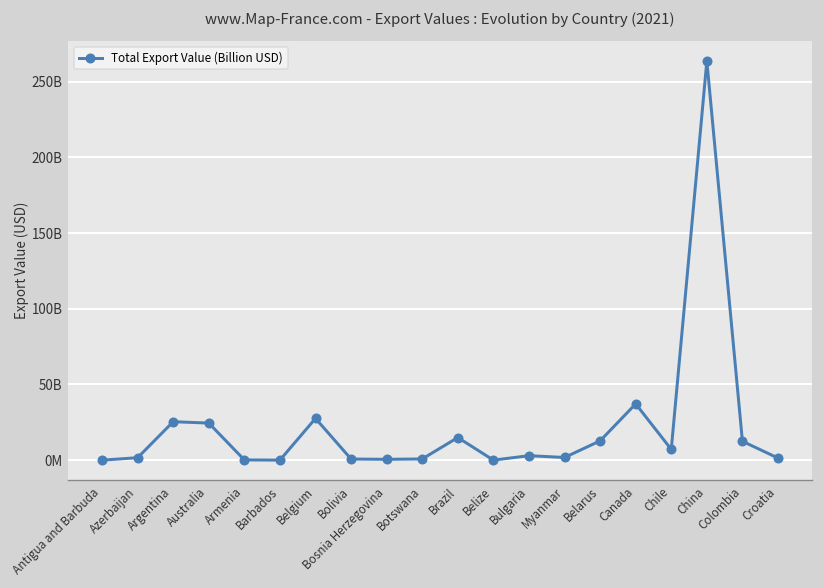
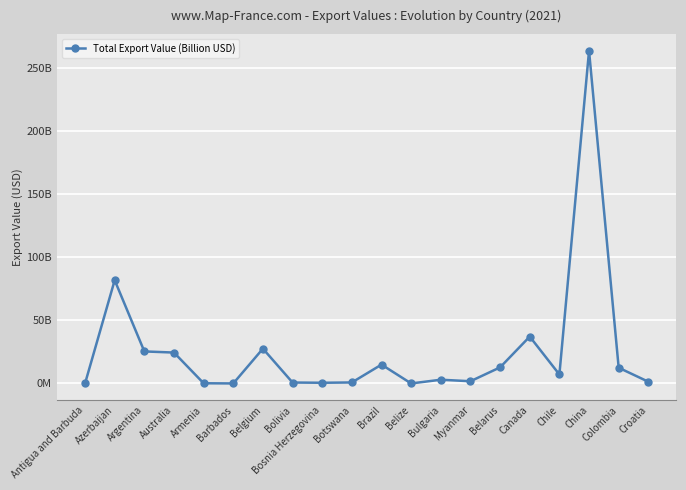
  {
    "Antigua and Barbuda": 0,
-   "Azerbaijan": 2000000000,
+   "Azerbaijan": 82000000000,
    "Argentina": 25000000000,
    "Australia": 24000000000,
    "Armenia": 0,
    "Barbados": 0,
    "Belgium": 28000000000,
    "Bolivia": 1000000000,
    "Bosnia Herzegovina": 1000000000,
    "Botswana": 1000000000,
    "Brazil": 15000000000,
    "Belize": 0,
    "Bulgaria": 3000000000,
    "Myanmar": 2000000000,
    "Belarus": 13000000000,
    "Canada": 37000000000,
    "Chile": 7000000000,
    "China": 264000000000,
    "Colombia": 12000000000,
    "Croatia": 1000000000
  }
